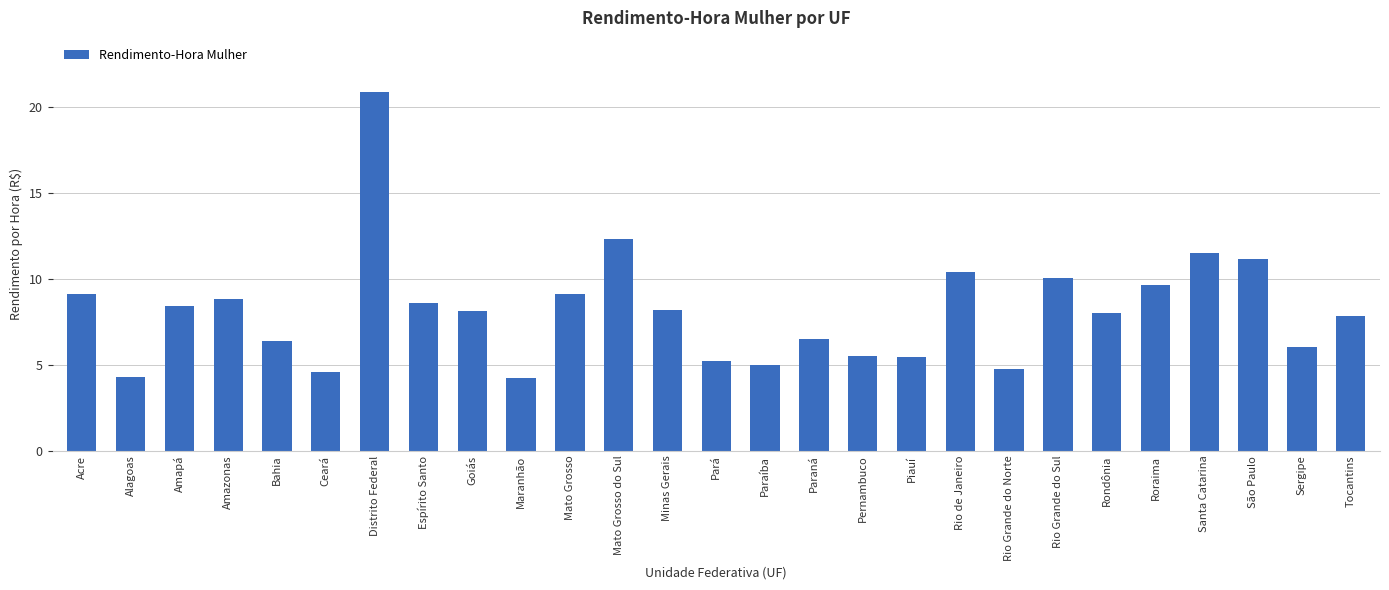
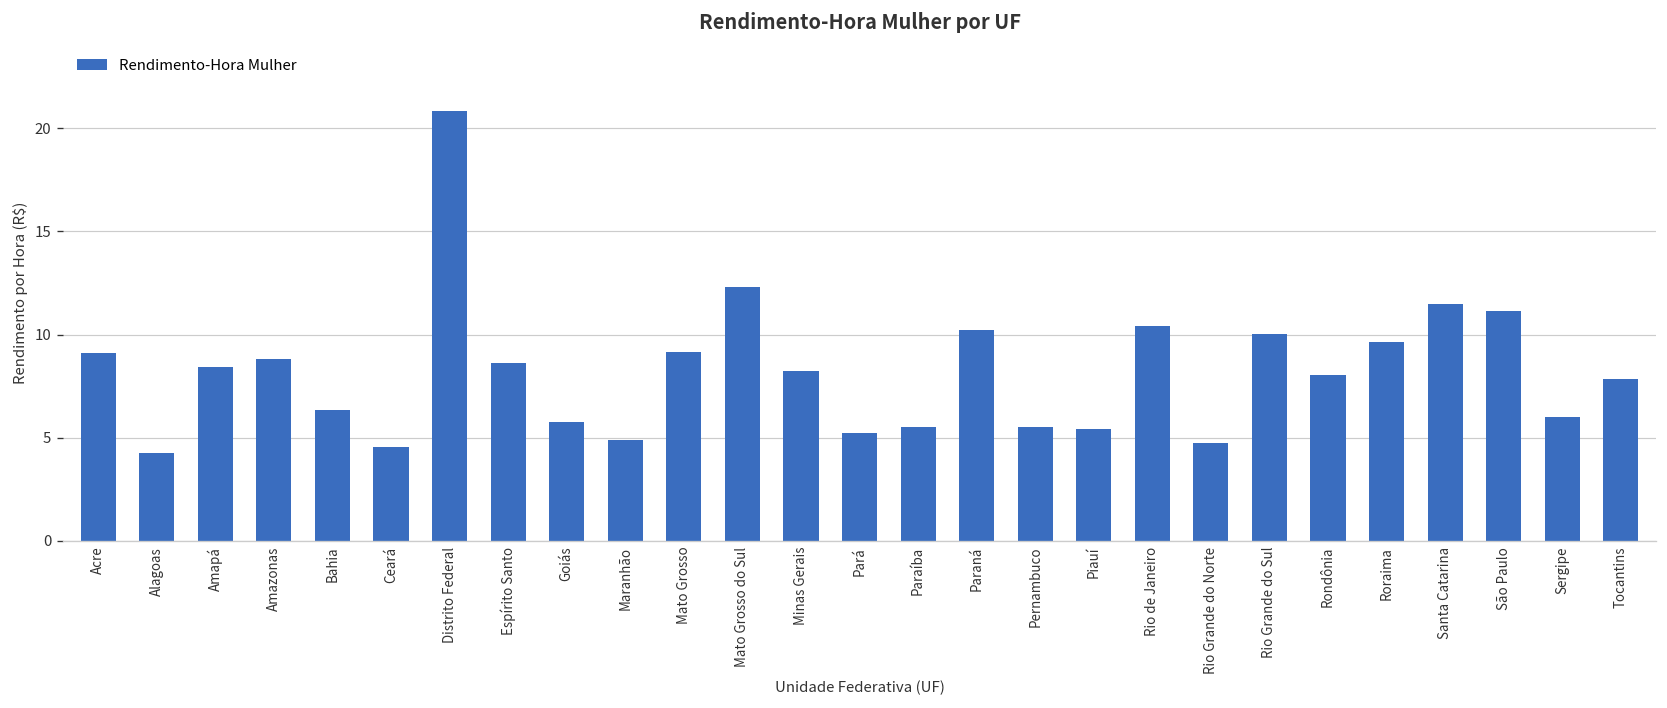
  {
    "Acre": 9.1,
    "Alagoas": 4.3,
    "Amapá": 8.4,
    "Amazonas": 8.8,
    "Bahia": 6.4,
    "Ceará": 4.6,
    "Distrito Federal": 20.8,
    "Espírito Santo": 8.6,
-   "Goiás": 8.1,
-   "Maranhão": 4.3,
+   "Goiás": 5.8,
+   "Maranhão": 4.9,
    "Mato Grosso": 9.1,
    "Mato Grosso do Sul": 12.3,
    "Minas Gerais": 8.2,
    "Pará": 5.2,
-   "Paraíba": 5.0,
-   "Paraná": 6.5,
+   "Paraíba": 5.5,
+   "Paraná": 10.2,
    "Pernambuco": 5.5,
    "Piauí": 5.4,
    "Rio de Janeiro": 10.4,
    "Rio Grande do Norte": 4.8,
    "Rio Grande do Sul": 10.0,
    "Rondônia": 8.0,
    "Roraima": 9.6,
    "Santa Catarina": 11.5,
    "São Paulo": 11.1,
    "Sergipe": 6.0,
    "Tocantins": 7.8
  }
